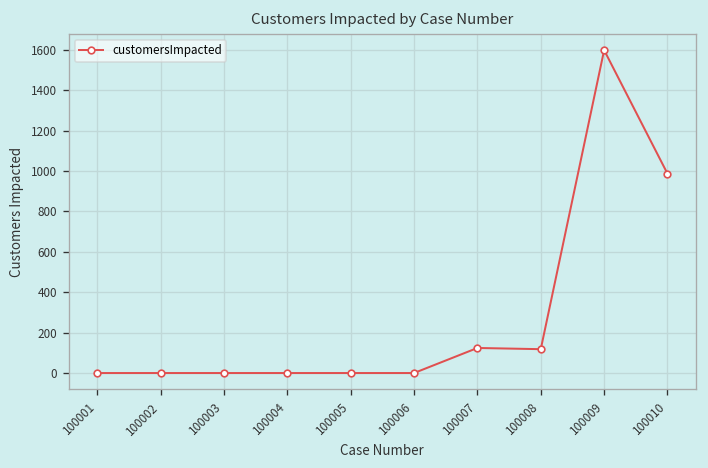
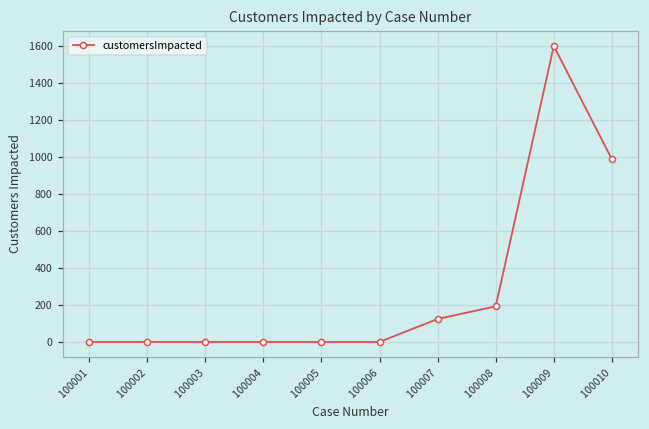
  {
    "100001": 0,
    "100002": 0,
    "100003": 0,
    "100004": 0,
    "100005": 0,
    "100006": 0,
    "100007": 130,
-   "100008": 120,
+   "100008": 190,
    "100009": 1600,
    "100010": 990
  }
